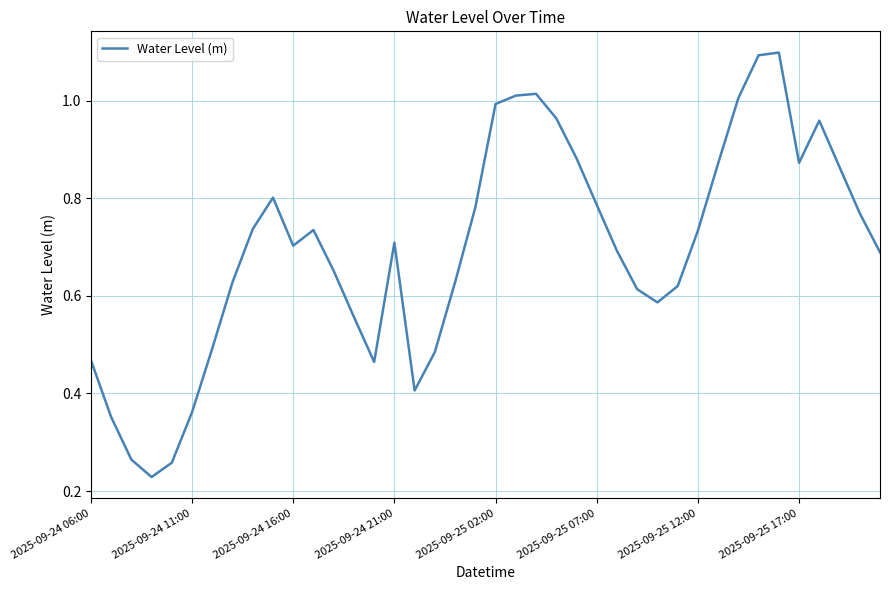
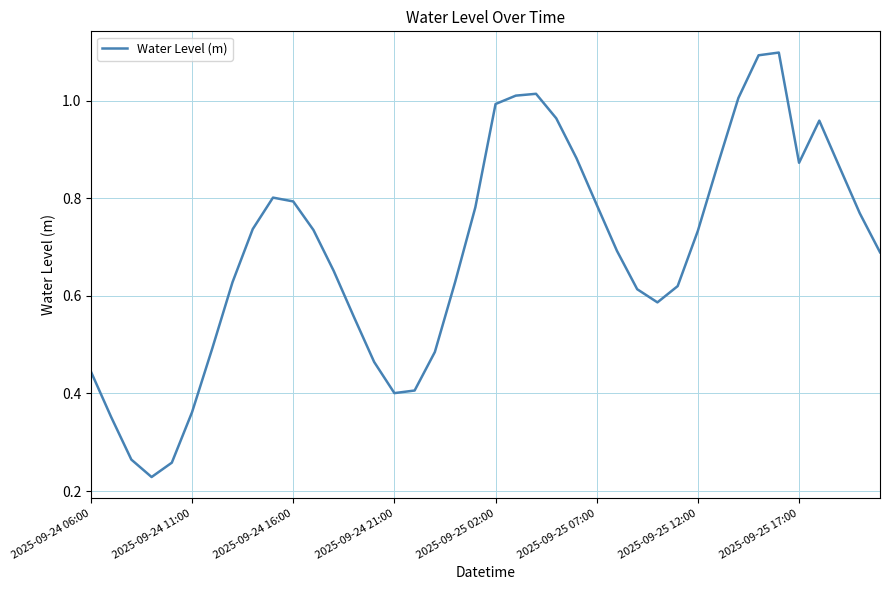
  {
-   "2025-09-24 06:00": 0.47,
+   "2025-09-24 06:00": 0.44,
    "2025-09-24 11:00": 0.36,
-   "2025-09-24 16:00": 0.70,
-   "2025-09-24 21:00": 0.71,
+   "2025-09-24 16:00": 0.79,
+   "2025-09-24 21:00": 0.40,
    "2025-09-25 02:00": 0.99,
    "2025-09-25 07:00": 0.79,
    "2025-09-25 12:00": 0.73,
    "2025-09-25 17:00": 0.87
  }
